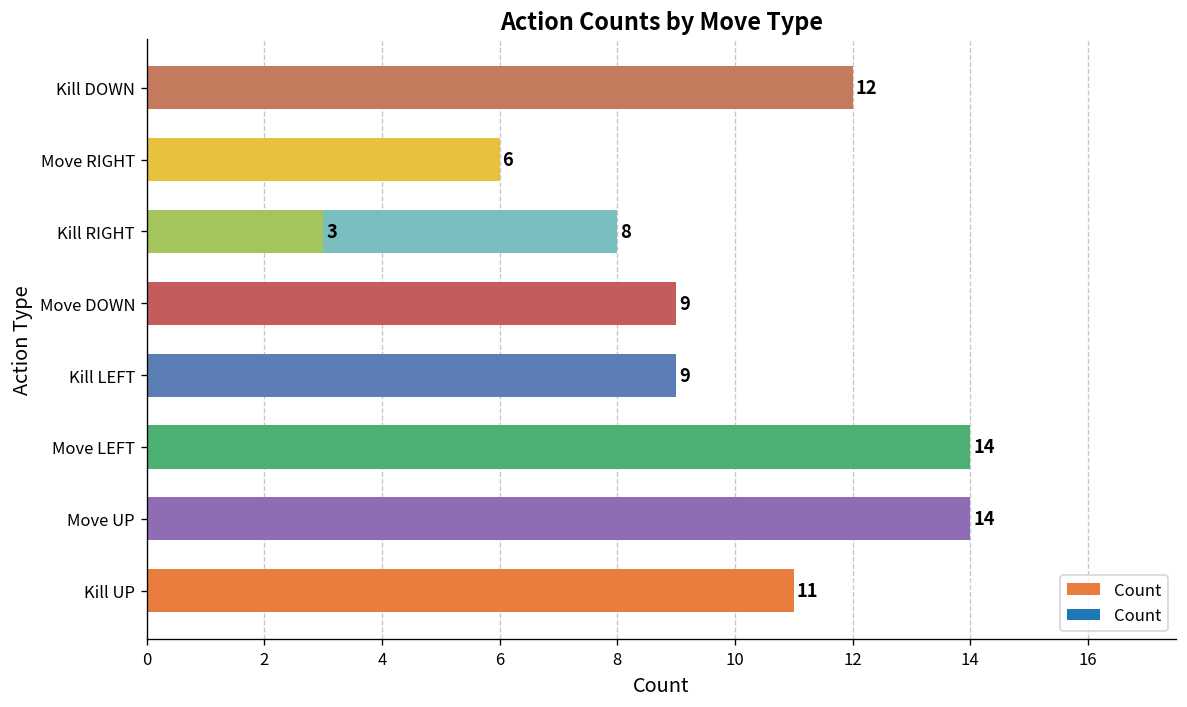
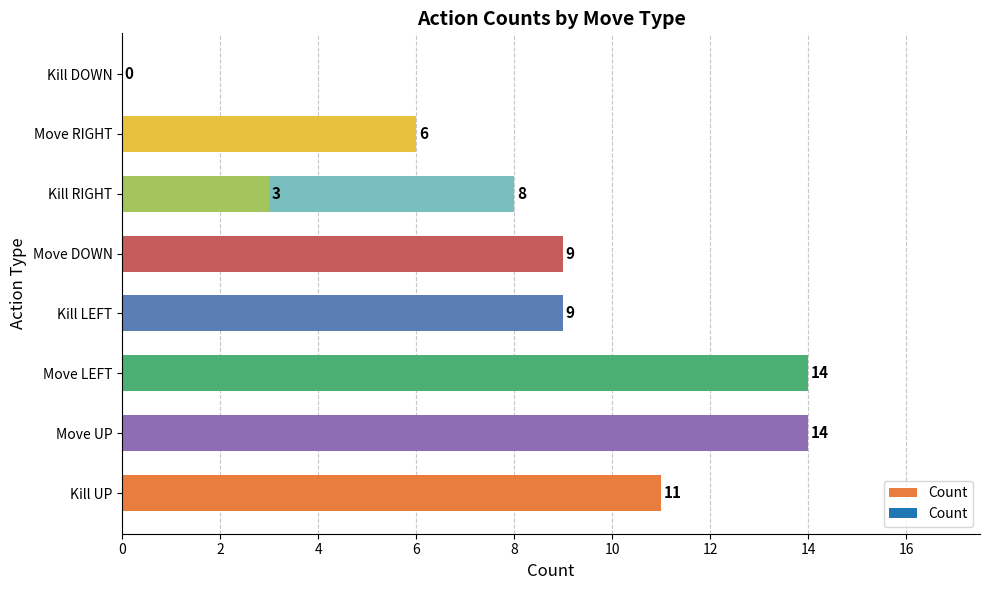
  {
-   "Kill DOWN": 12,
+   "Kill DOWN": 0,
    "Move RIGHT": 6,
    "Move DOWN": 9,
    "Kill LEFT": 9,
    "Move LEFT": 14,
    "Move UP": 14,
    "Kill UP": 11
  }
